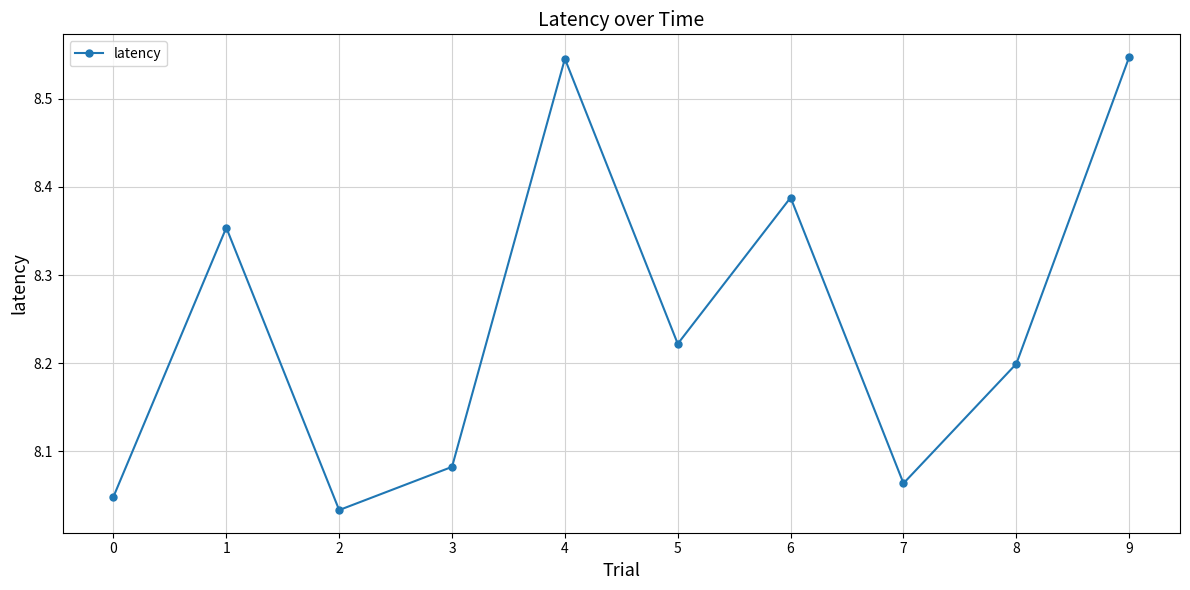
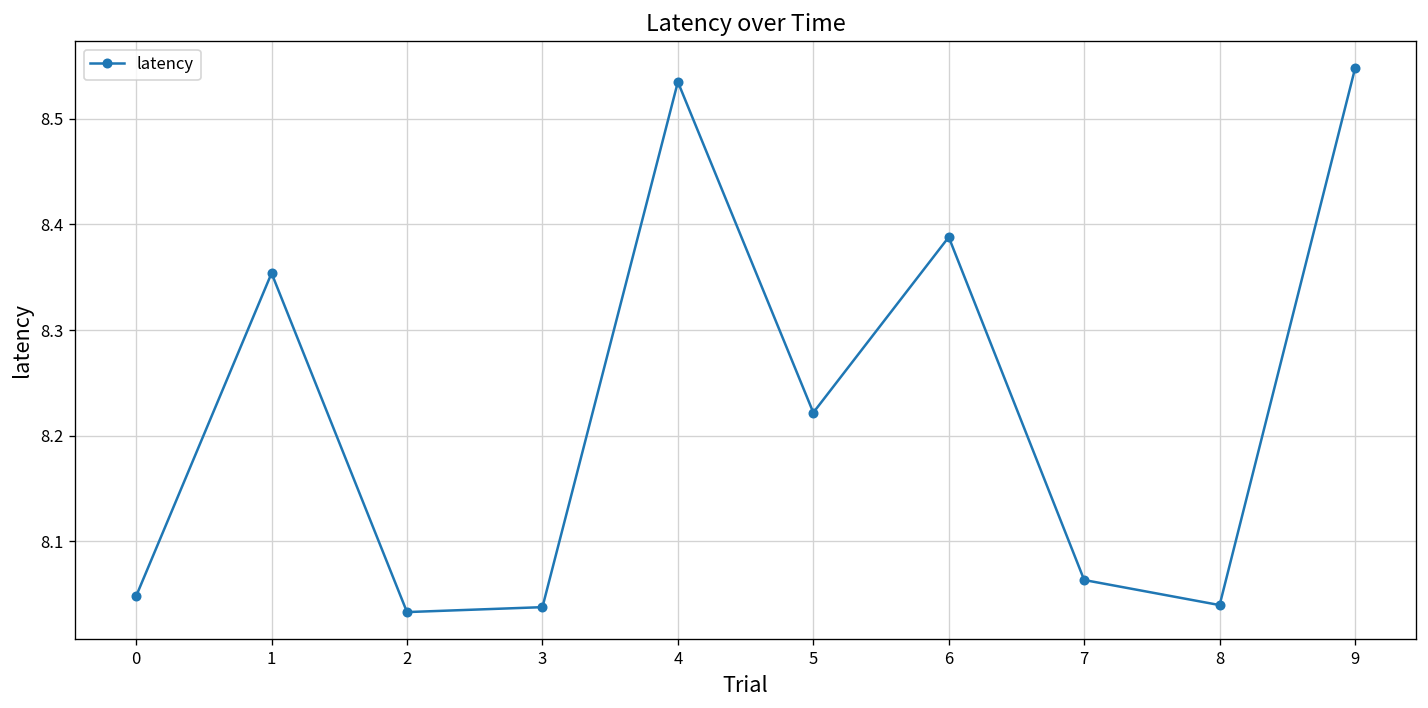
  {
    "0": 8.05,
    "1": 8.35,
    "2": 8.03,
-   "3": 8.08,
-   "4": 8.55,
+   "3": 8.04,
+   "4": 8.53,
    "5": 8.22,
    "6": 8.39,
    "7": 8.06,
-   "8": 8.20,
+   "8": 8.04,
    "9": 8.55
  }
